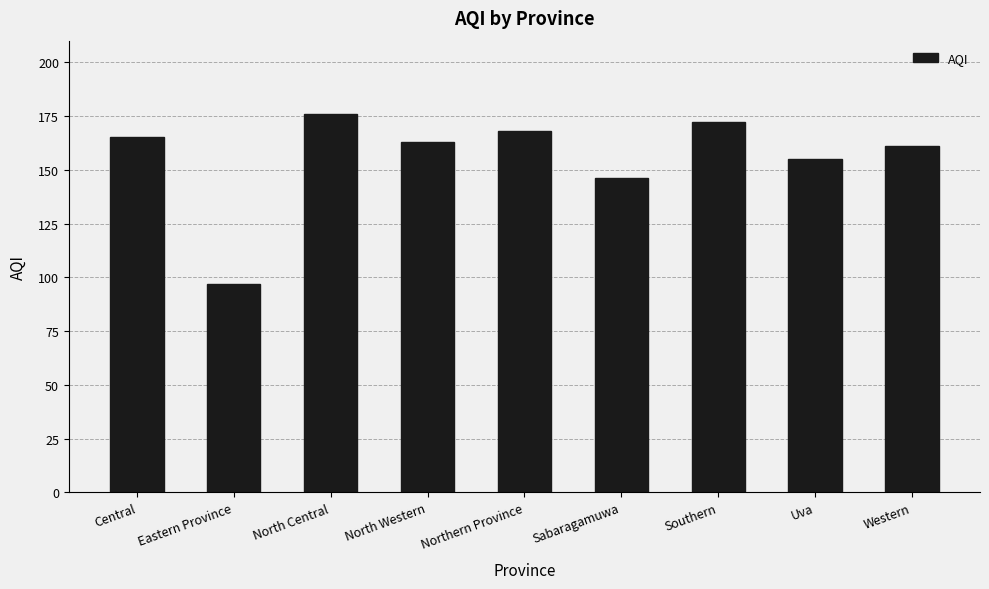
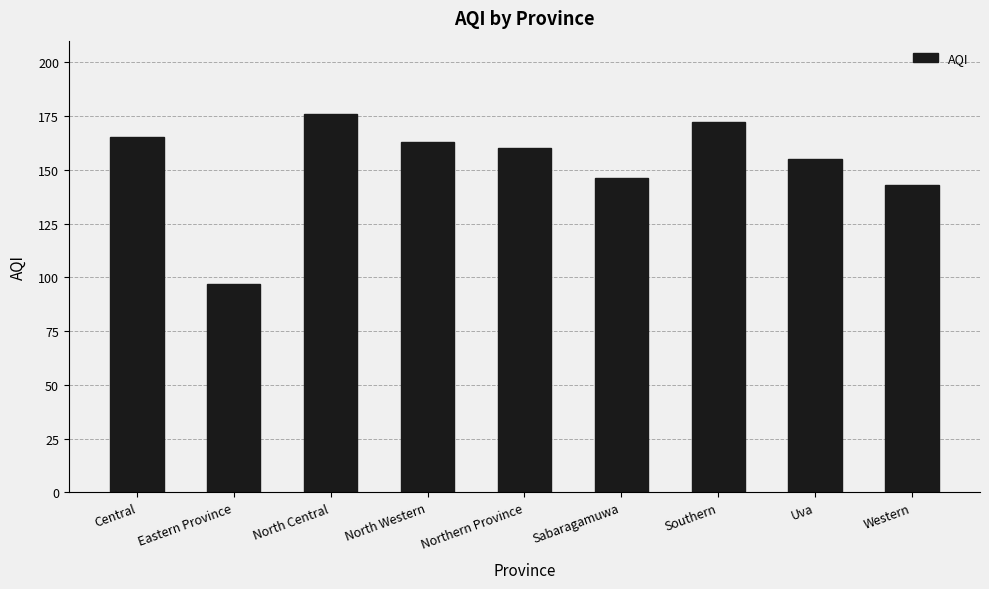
  {
    "Central": 165,
    "Eastern Province": 97,
    "North Central": 176,
    "North Western": 163,
-   "Northern Province": 168,
+   "Northern Province": 160,
    "Sabaragamuwa": 146,
    "Southern": 172,
    "Uva": 155,
-   "Western": 161
+   "Western": 143
  }
